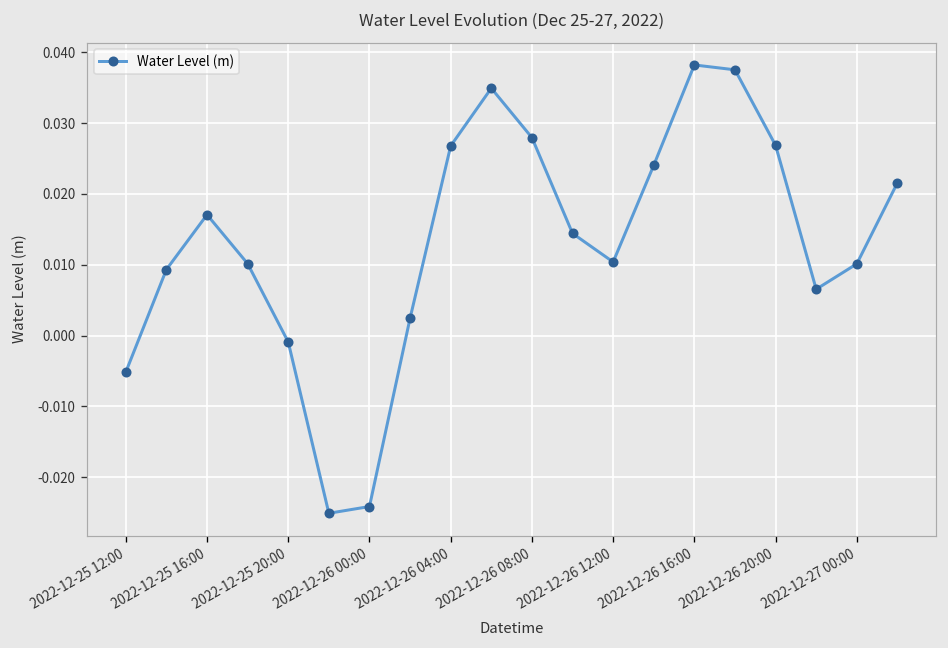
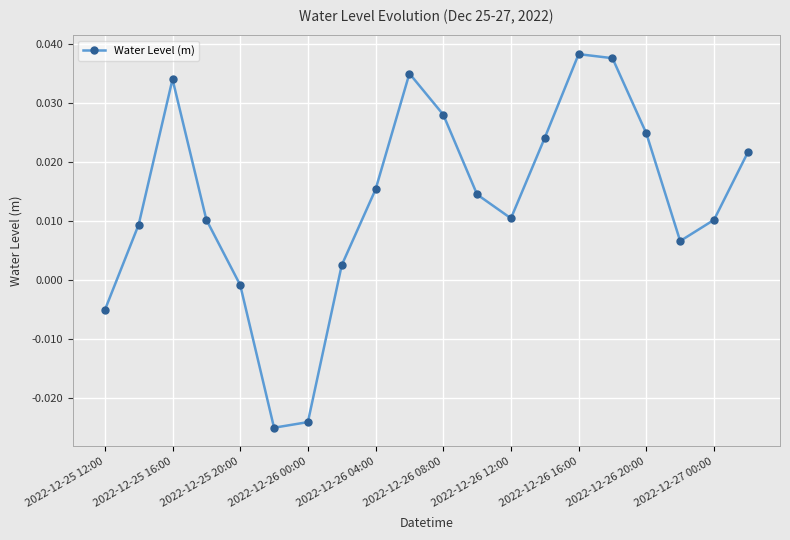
  {
    "2022-12-25 12:00": -0.005,
-   "2022-12-25 16:00": 0.017,
+   "2022-12-25 16:00": 0.034,
    "2022-12-25 20:00": -0.001,
    "2022-12-26 00:00": -0.024,
-   "2022-12-26 04:00": 0.027,
+   "2022-12-26 04:00": 0.015,
    "2022-12-26 08:00": 0.028,
    "2022-12-26 12:00": 0.010,
    "2022-12-26 16:00": 0.038,
-   "2022-12-26 20:00": 0.027,
+   "2022-12-26 20:00": 0.025,
    "2022-12-27 00:00": 0.010
  }
